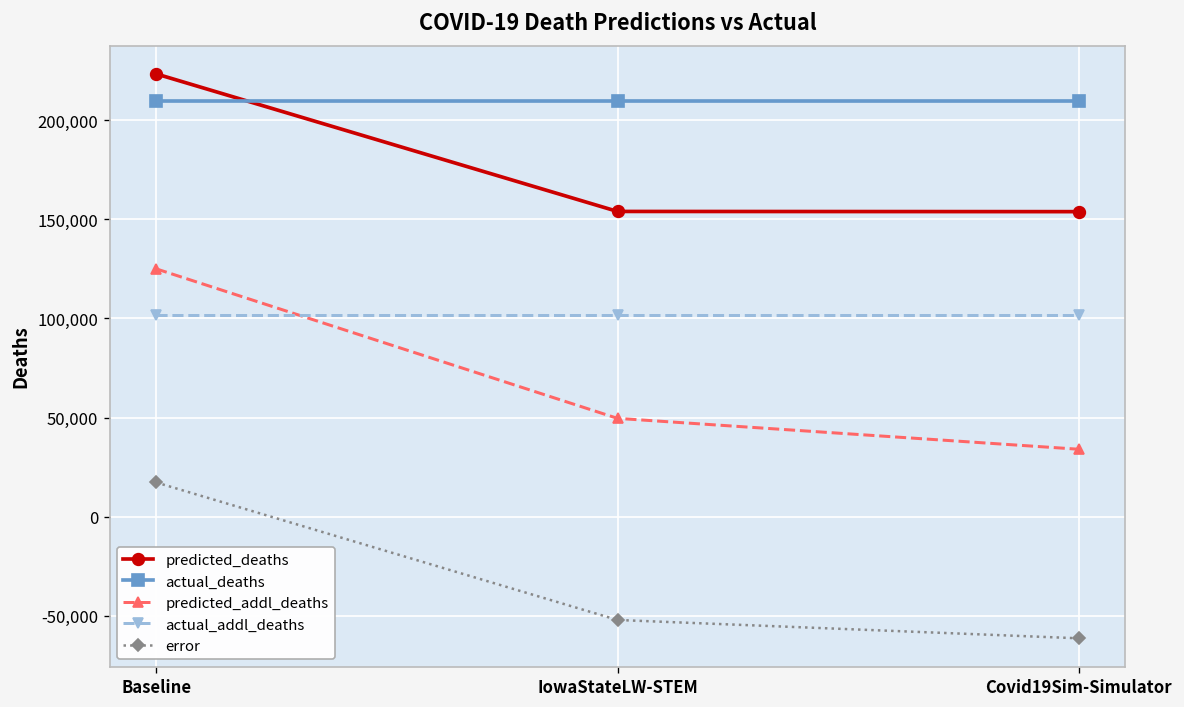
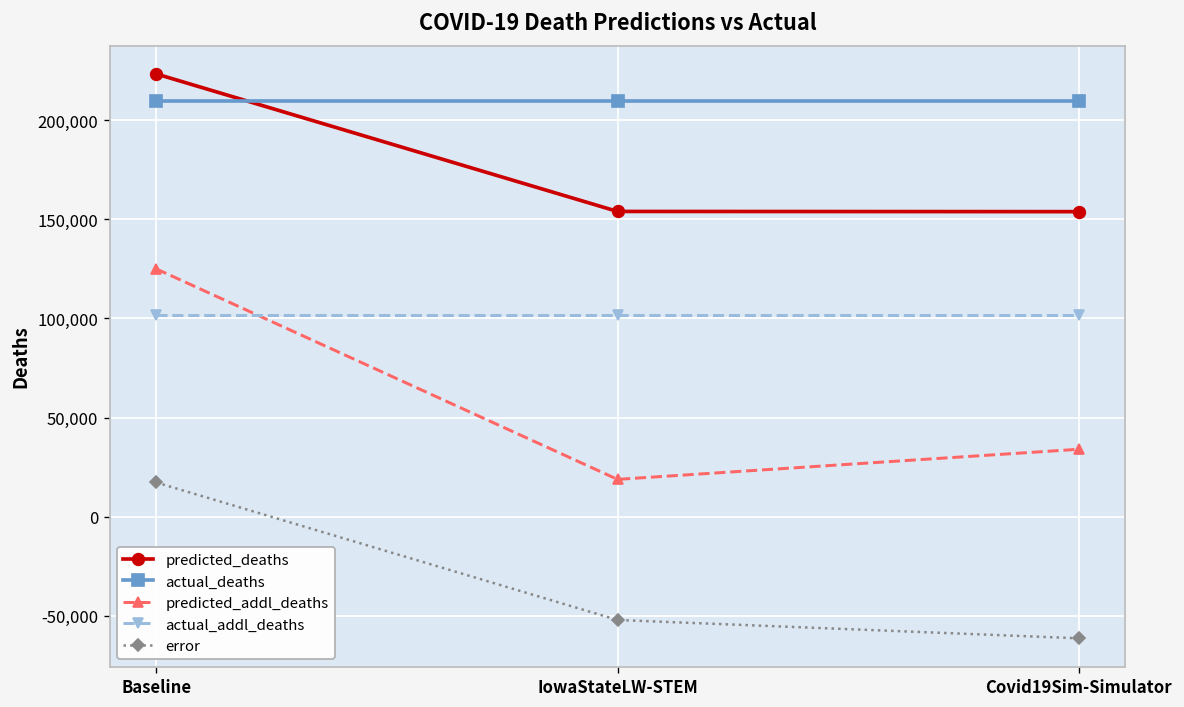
  {
    "predicted_deaths": {
      "Baseline": "223,000",
      "IowaStateLW-STEM": "154,000",
      "Covid19Sim-Simulator": "154,000"
    },
    "actual_deaths": {
      "Baseline": "210,000",
      "IowaStateLW-STEM": "210,000",
      "Covid19Sim-Simulator": "210,000"
    },
    "predicted_addl_deaths": {
      "Baseline": "125,000",
-     "IowaStateLW-STEM": "50,000",
+     "IowaStateLW-STEM": "19,000",
      "Covid19Sim-Simulator": "34,000"
    },
    "actual_addl_deaths": {
      "Baseline": "102,000",
      "IowaStateLW-STEM": "102,000",
      "Covid19Sim-Simulator": "102,000"
    },
    "error": {
      "Baseline": "17,000",
      "IowaStateLW-STEM": "-52,000",
      "Covid19Sim-Simulator": "-61,000"
    }
  }
